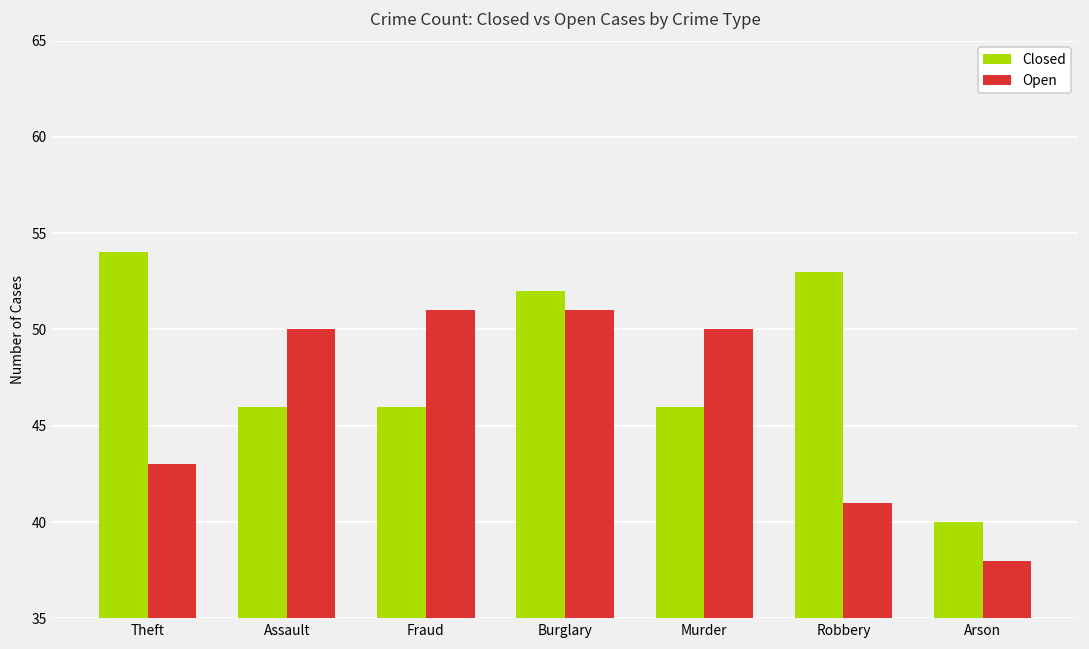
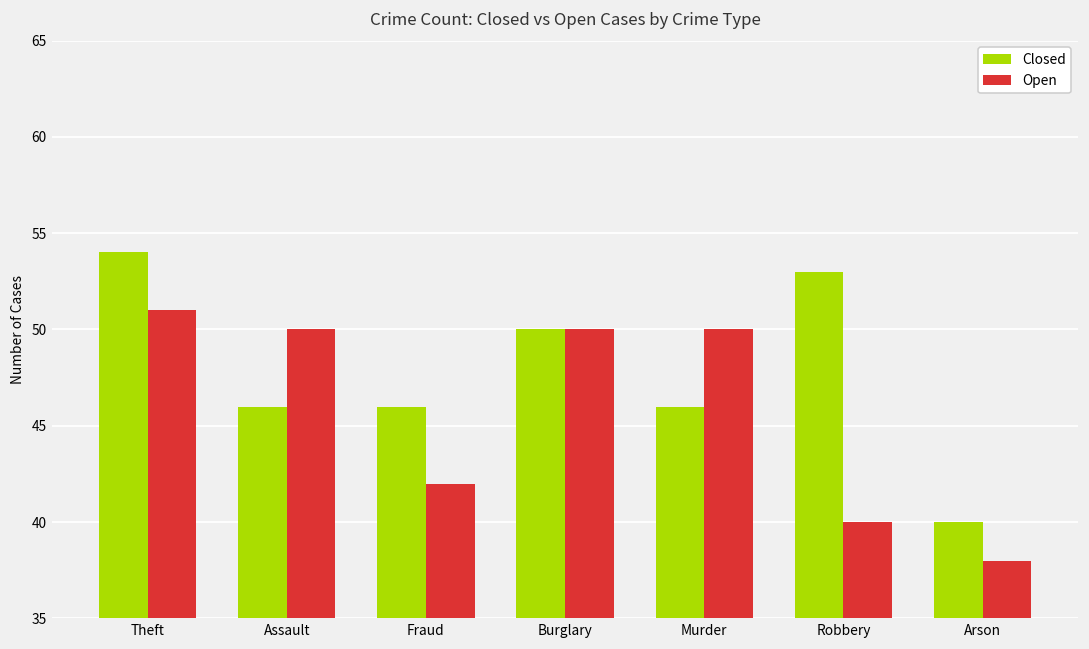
  {
    "Closed": {
      "Theft": 54,
      "Assault": 46,
      "Fraud": 46,
-     "Burglary": 52,
+     "Burglary": 50,
      "Murder": 46,
      "Robbery": 53,
      "Arson": 40
    },
    "Open": {
-     "Theft": 43,
+     "Theft": 51,
      "Assault": 50,
-     "Fraud": 51,
-     "Burglary": 51,
+     "Fraud": 42,
+     "Burglary": 50,
      "Murder": 50,
-     "Robbery": 41,
+     "Robbery": 40,
      "Arson": 38
    }
  }
